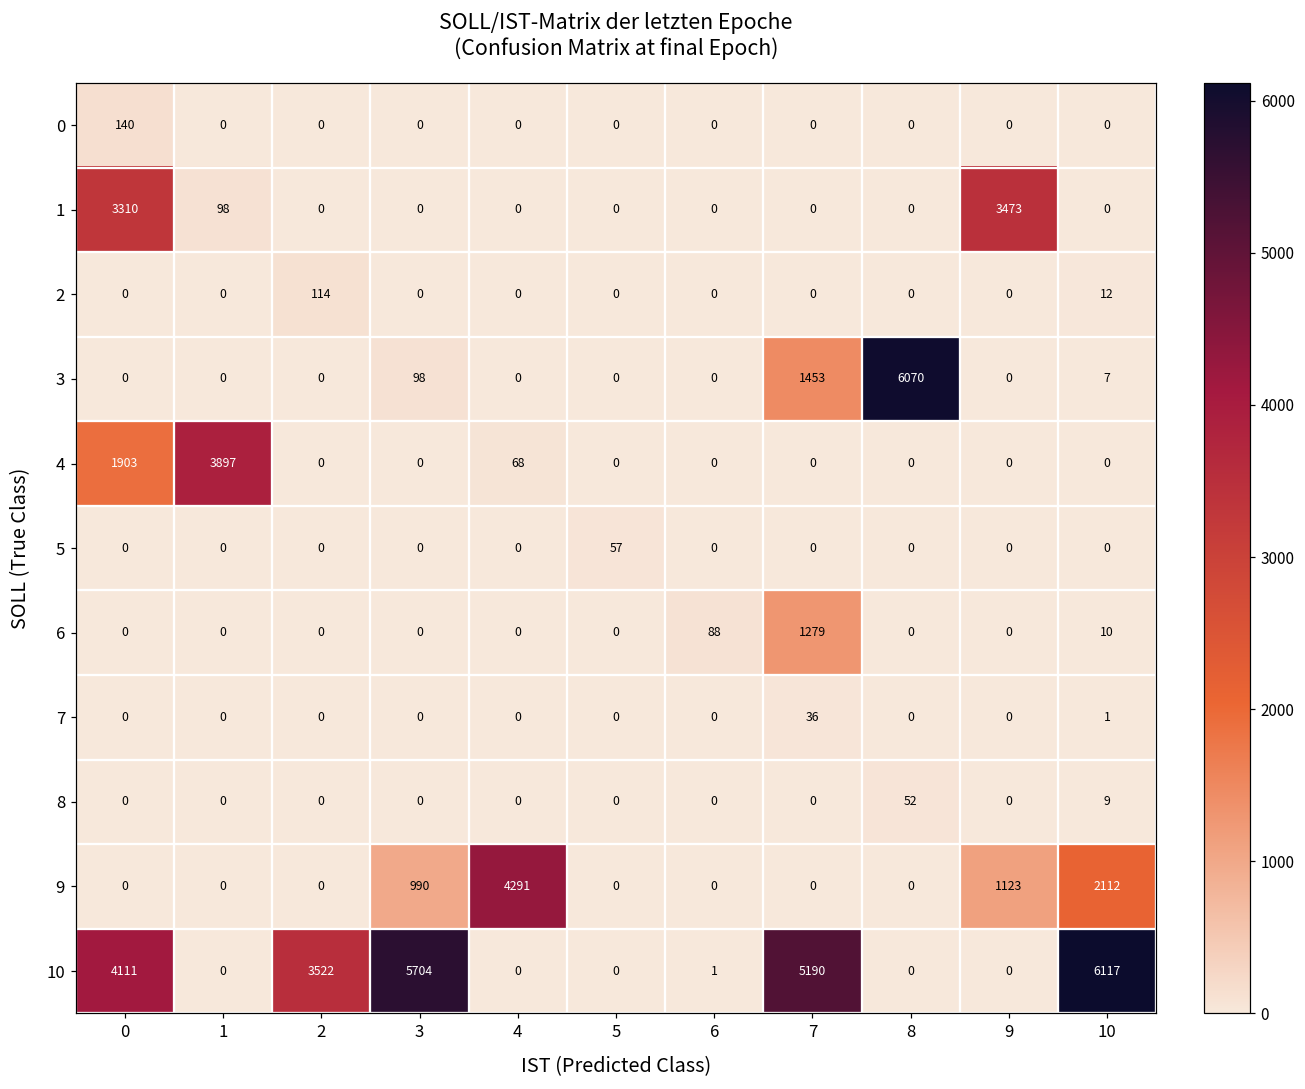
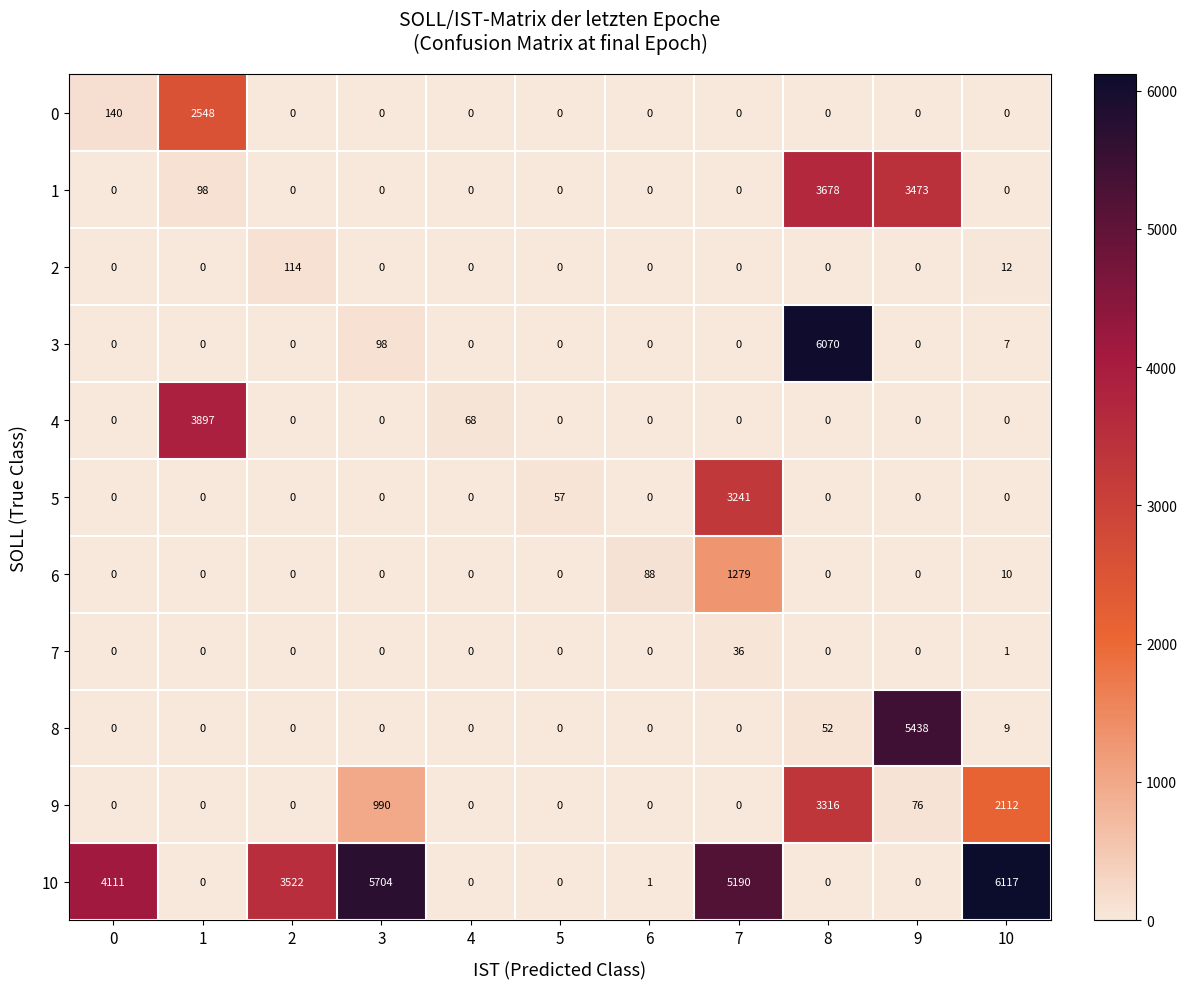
  {
    "0": {
      "0": 140,
-     "1": 0,
+     "1": 2548,
      "2": 0,
      "3": 0,
      "4": 0,
      "5": 0,
      "6": 0,
      "7": 0,
      "8": 0,
      "9": 0,
      "10": 0
    },
    "1": {
-     "0": 3310,
+     "0": 0,
      "1": 98,
      "2": 0,
      "3": 0,
      "4": 0,
      "5": 0,
      "6": 0,
      "7": 0,
-     "8": 0,
+     "8": 3678,
      "9": 3473,
      "10": 0
    },
    "2": {
      "0": 0,
      "1": 0,
      "2": 114,
      "3": 0,
      "4": 0,
      "5": 0,
      "6": 0,
      "7": 0,
      "8": 0,
      "9": 0,
      "10": 12
    },
    "3": {
      "0": 0,
      "1": 0,
      "2": 0,
      "3": 98,
      "4": 0,
      "5": 0,
      "6": 0,
-     "7": 1453,
+     "7": 0,
      "8": 6070,
      "9": 0,
      "10": 7
    },
    "4": {
-     "0": 1903,
+     "0": 0,
      "1": 3897,
      "2": 0,
      "3": 0,
      "4": 68,
      "5": 0,
      "6": 0,
      "7": 0,
      "8": 0,
      "9": 0,
      "10": 0
    },
    "5": {
      "0": 0,
      "1": 0,
      "2": 0,
      "3": 0,
      "4": 0,
      "5": 57,
      "6": 0,
-     "7": 0,
+     "7": 3241,
      "8": 0,
      "9": 0,
      "10": 0
    },
    "6": {
      "0": 0,
      "1": 0,
      "2": 0,
      "3": 0,
      "4": 0,
      "5": 0,
      "6": 88,
      "7": 1279,
      "8": 0,
      "9": 0,
      "10": 10
    },
    "7": {
      "0": 0,
      "1": 0,
      "2": 0,
      "3": 0,
      "4": 0,
      "5": 0,
      "6": 0,
      "7": 36,
      "8": 0,
      "9": 0,
      "10": 1
    },
    "8": {
      "0": 0,
      "1": 0,
      "2": 0,
      "3": 0,
      "4": 0,
      "5": 0,
      "6": 0,
      "7": 0,
      "8": 52,
-     "9": 0,
+     "9": 5438,
      "10": 9
    },
    "9": {
      "0": 0,
      "1": 0,
      "2": 0,
      "3": 990,
-     "4": 4291,
+     "4": 0,
      "5": 0,
      "6": 0,
      "7": 0,
-     "8": 0,
-     "9": 1123,
+     "8": 3316,
+     "9": 76,
      "10": 2112
    },
    "10": {
      "0": 4111,
      "1": 0,
      "2": 3522,
      "3": 5704,
      "4": 0,
      "5": 0,
      "6": 1,
      "7": 5190,
      "8": 0,
      "9": 0,
      "10": 6117
    }
  }
